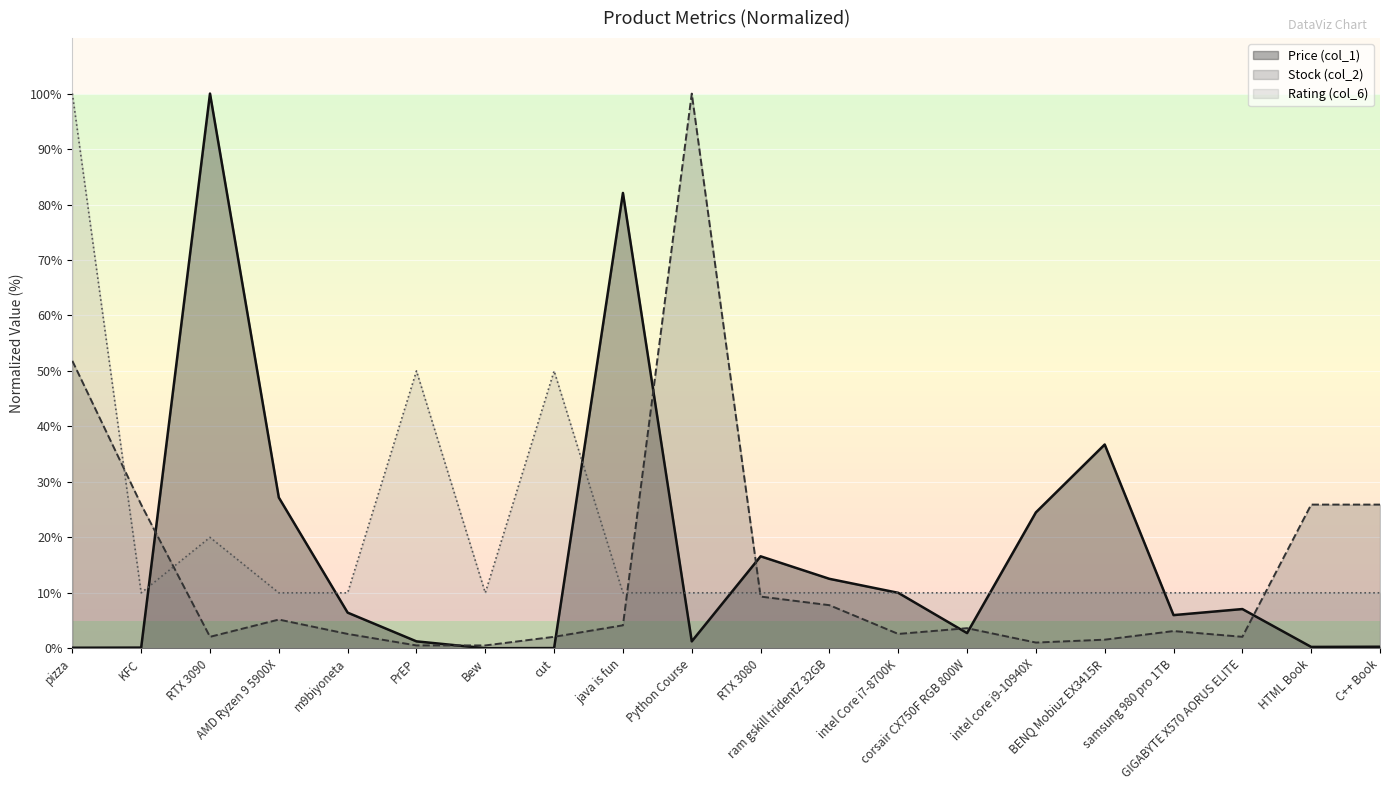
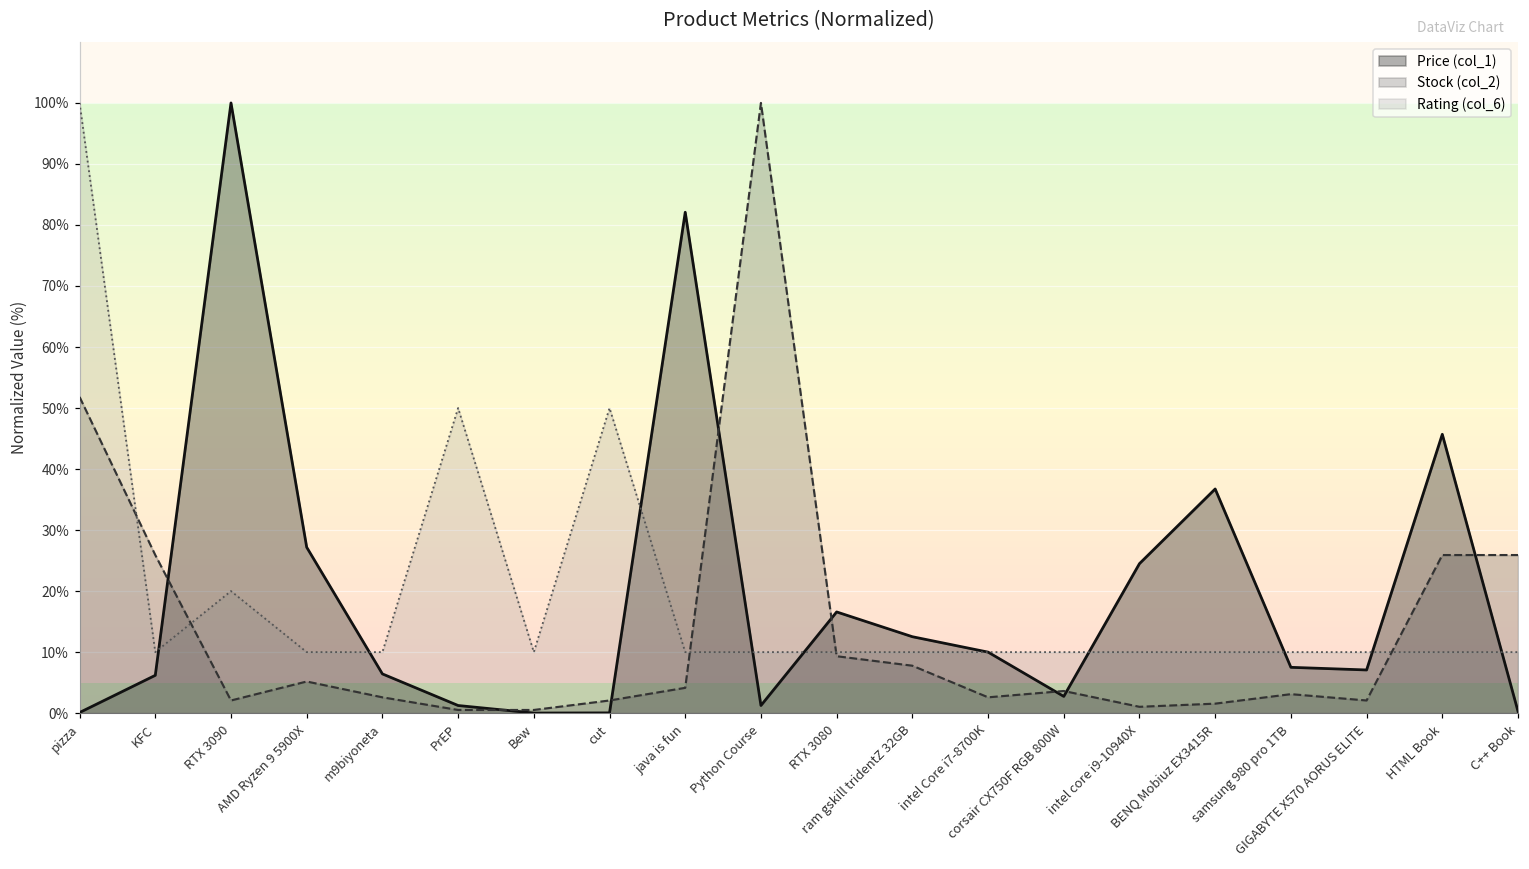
  {
    "Price (col_1)": {
      "pizza": "0%",
-     "KFC": "0%",
+     "KFC": "6%",
      "RTX 3090": "100%",
      "AMD Ryzen 9 5900X": "27%",
      "m9biyoneta": "6%",
      "PrEP": "1%",
      "Bew": "0%",
      "cut": "0%",
      "java is fun": "82%",
      "Python Course": "1%",
      "RTX 3080": "17%",
      "ram gskill tridentZ 32GB": "13%",
      "corsair CX750F RGB 800W": "3%",
      "intel core i9-10940X": "25%",
      "BENQ Mobiuz EX3415R": "37%",
-     "samsung 980 pro 1TB": "6%",
+     "samsung 980 pro 1TB": "8%",
      "GIGABYTE X570 AORUS ELITE": "7%",
-     "HTML Book": "0%",
+     "HTML Book": "46%",
      "C++ Book": "0%"
    }
  }
